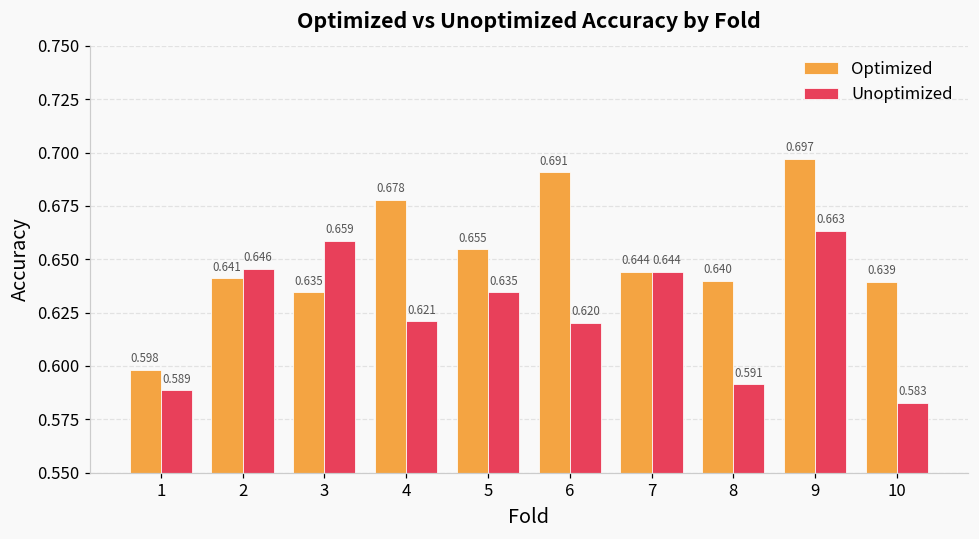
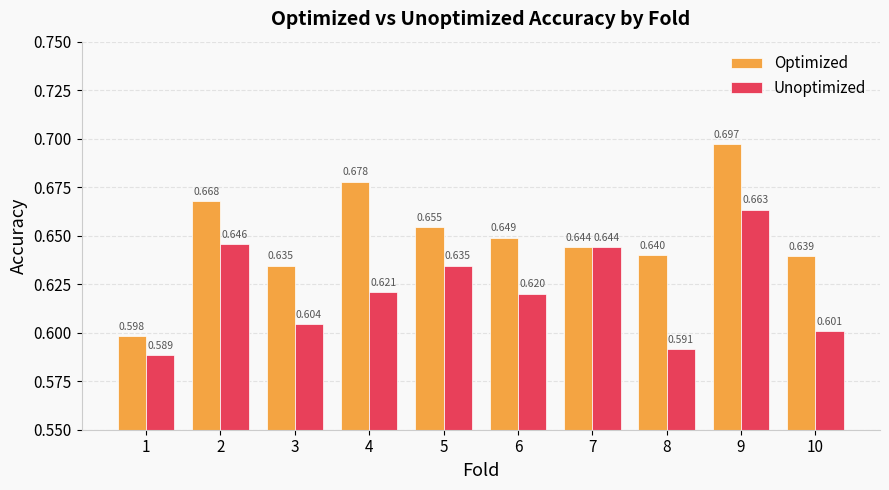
  {
    "Optimized": {
      "1": 0.598,
-     "2": 0.641,
+     "2": 0.668,
      "3": 0.635,
      "4": 0.678,
      "5": 0.655,
-     "6": 0.691,
+     "6": 0.649,
      "7": 0.644,
      "8": 0.640,
      "9": 0.697,
      "10": 0.639
    },
    "Unoptimized": {
      "1": 0.589,
      "2": 0.646,
-     "3": 0.659,
+     "3": 0.604,
      "4": 0.621,
      "5": 0.635,
      "6": 0.620,
      "7": 0.644,
      "8": 0.591,
      "9": 0.663,
-     "10": 0.583
+     "10": 0.601
    }
  }
